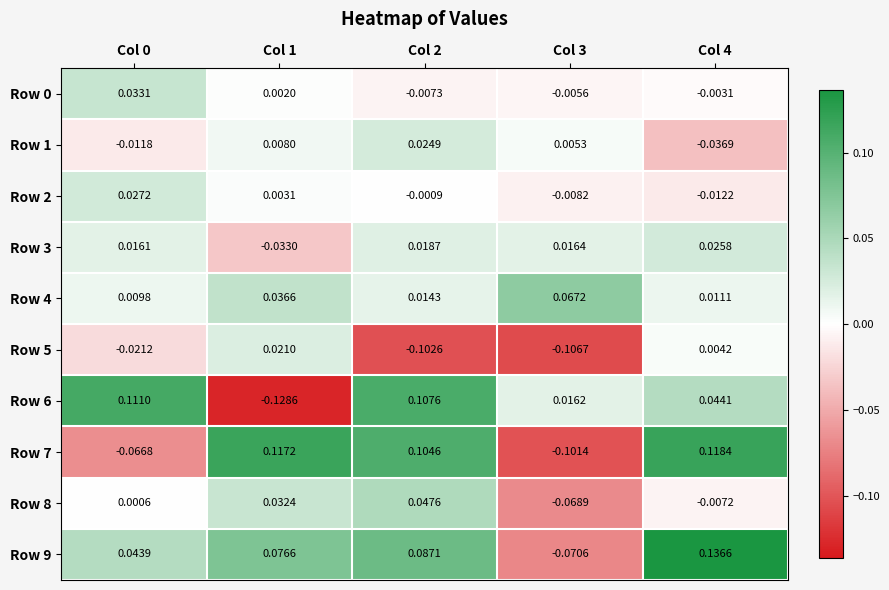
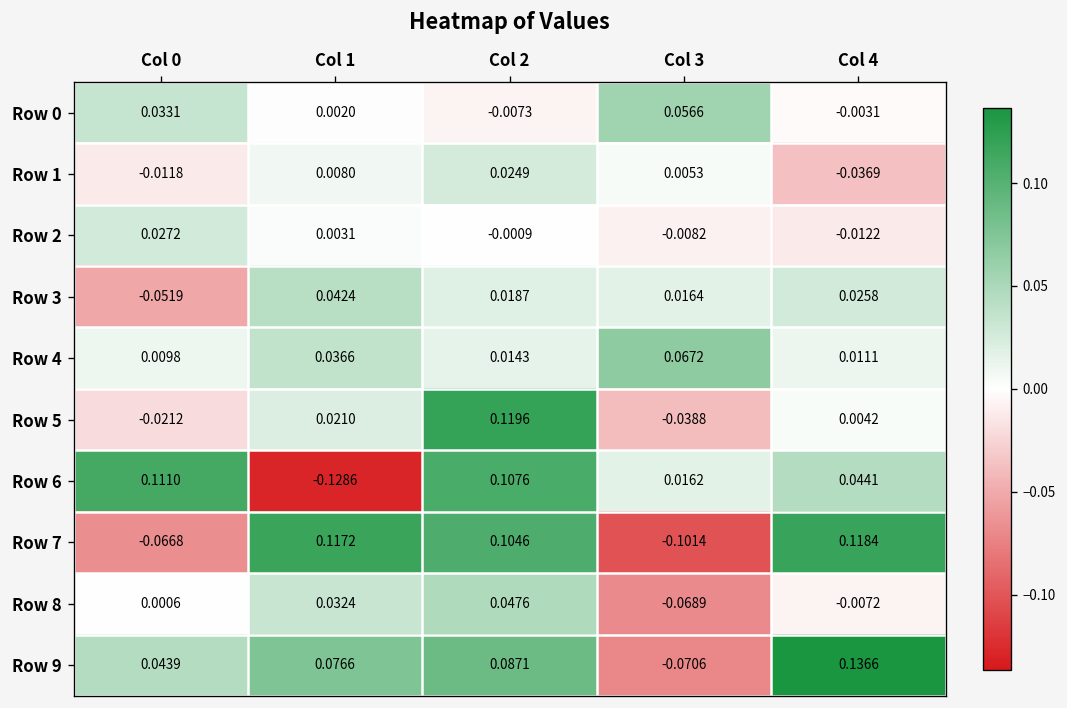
  {
    "Row 0": {
      "Col 0": 0.0331,
      "Col 1": 0.0020,
      "Col 2": -0.0073,
-     "Col 3": -0.0056,
+     "Col 3": 0.0566,
      "Col 4": -0.0031
    },
    "Row 1": {
      "Col 0": -0.0118,
      "Col 1": 0.0080,
      "Col 2": 0.0249,
      "Col 3": 0.0053,
      "Col 4": -0.0369
    },
    "Row 2": {
      "Col 0": 0.0272,
      "Col 1": 0.0031,
      "Col 2": -0.0009,
      "Col 3": -0.0082,
      "Col 4": -0.0122
    },
    "Row 3": {
-     "Col 0": 0.0161,
-     "Col 1": -0.0330,
+     "Col 0": -0.0519,
+     "Col 1": 0.0424,
      "Col 2": 0.0187,
      "Col 3": 0.0164,
      "Col 4": 0.0258
    },
    "Row 4": {
      "Col 0": 0.0098,
      "Col 1": 0.0366,
      "Col 2": 0.0143,
      "Col 3": 0.0672,
      "Col 4": 0.0111
    },
    "Row 5": {
      "Col 0": -0.0212,
      "Col 1": 0.0210,
-     "Col 2": -0.1026,
-     "Col 3": -0.1067,
+     "Col 2": 0.1196,
+     "Col 3": -0.0388,
      "Col 4": 0.0042
    },
    "Row 6": {
      "Col 0": 0.1110,
      "Col 1": -0.1286,
      "Col 2": 0.1076,
      "Col 3": 0.0162,
      "Col 4": 0.0441
    },
    "Row 7": {
      "Col 0": -0.0668,
      "Col 1": 0.1172,
      "Col 2": 0.1046,
      "Col 3": -0.1014,
      "Col 4": 0.1184
    },
    "Row 8": {
      "Col 0": 0.0006,
      "Col 1": 0.0324,
      "Col 2": 0.0476,
      "Col 3": -0.0689,
      "Col 4": -0.0072
    },
    "Row 9": {
      "Col 0": 0.0439,
      "Col 1": 0.0766,
      "Col 2": 0.0871,
      "Col 3": -0.0706,
      "Col 4": 0.1366
    }
  }
